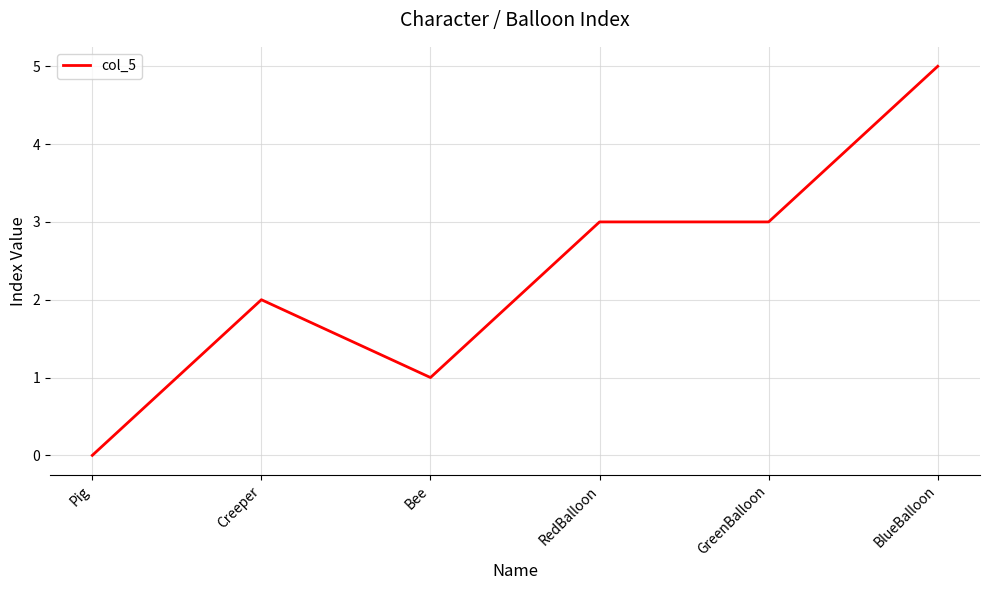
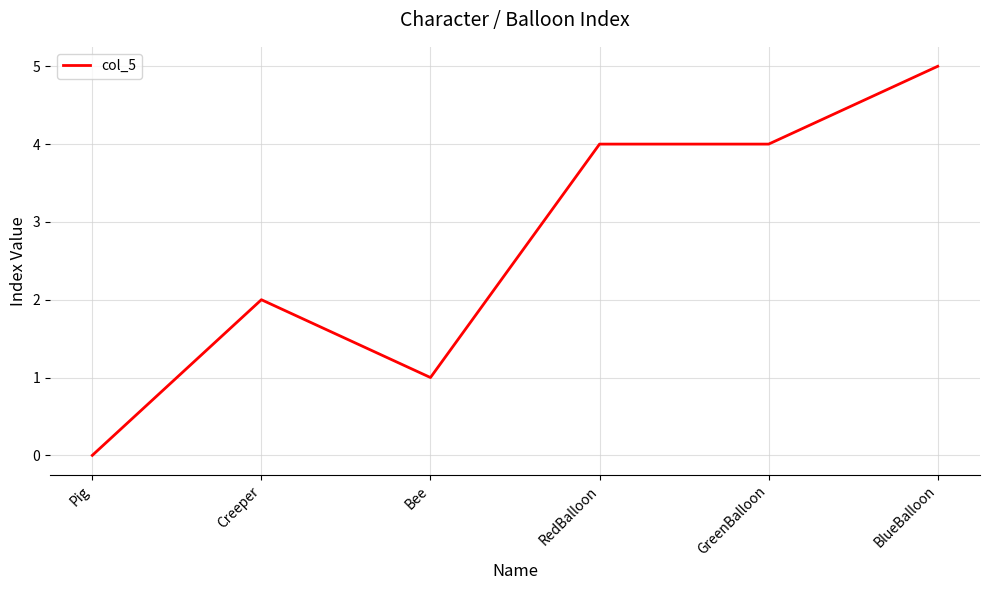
  {
    "Pig": 0,
    "Creeper": 2,
    "Bee": 1,
-   "RedBalloon": 3,
-   "GreenBalloon": 3,
+   "RedBalloon": 4,
+   "GreenBalloon": 4,
    "BlueBalloon": 5
  }
